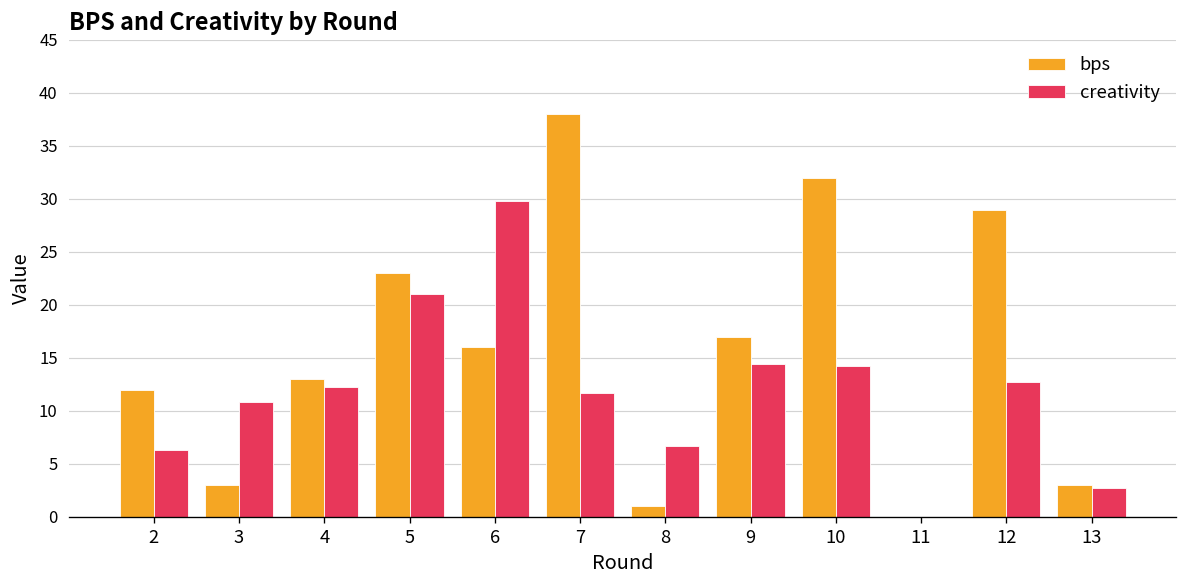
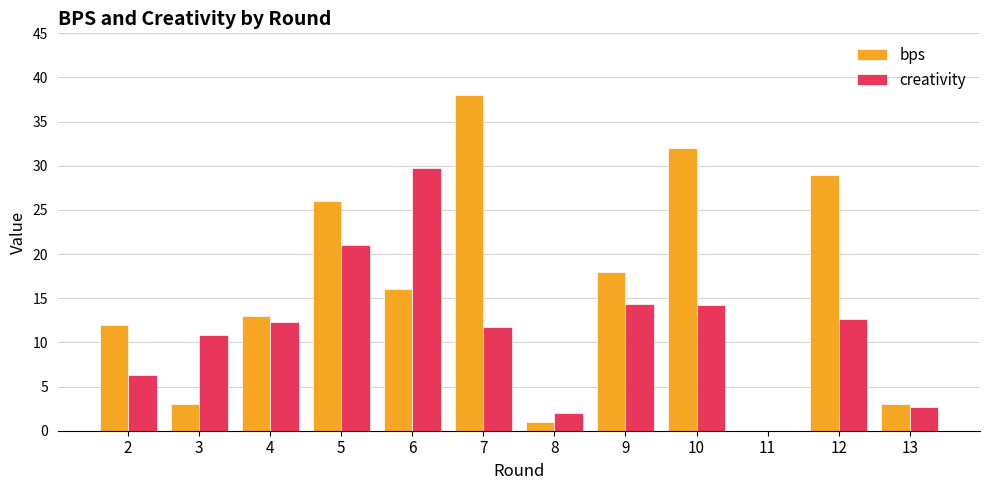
  {
    "bps": {
      "2": 12,
      "3": 3,
      "4": 13,
-     "5": 23,
+     "5": 26,
      "6": 16,
      "7": 38,
      "8": 1,
-     "9": 17,
+     "9": 18,
      "10": 32,
      "11": 0,
      "12": 29,
      "13": 3
    },
    "creativity": {
      "2": 6,
      "3": 11,
      "4": 12,
      "5": 21,
      "6": 30,
      "7": 12,
-     "8": 7,
+     "8": 2,
      "9": 14,
      "10": 14,
      "11": 0,
      "12": 13,
      "13": 3
    }
  }
